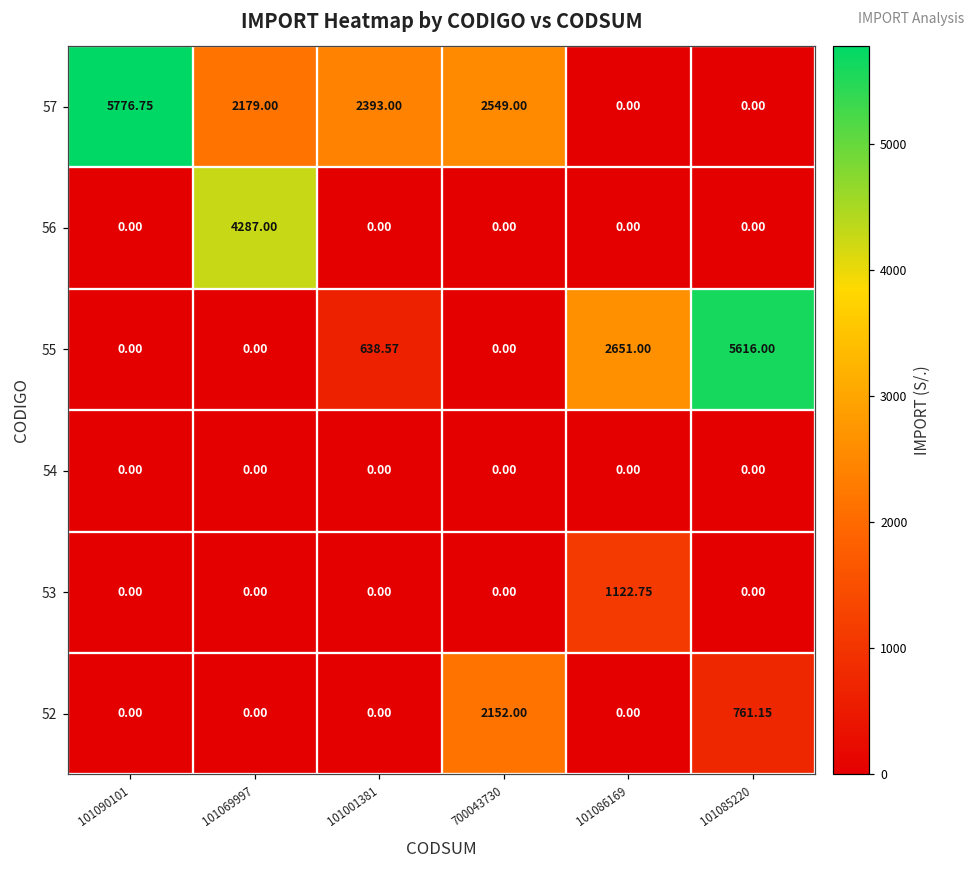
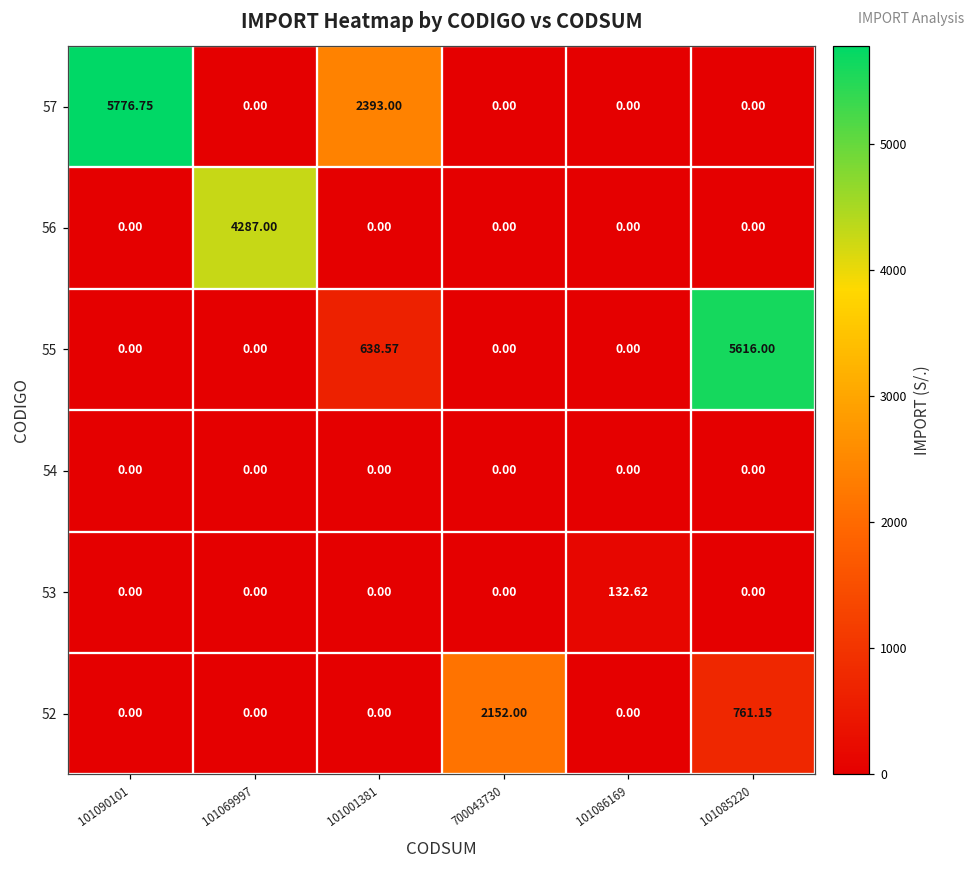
  {
    "57": {
      "101090101": 5776.75,
-     "101069997": 2179.00,
+     "101069997": 0.00,
      "101001381": 2393.00,
-     "700043730": 2549.00,
+     "700043730": 0.00,
      "101086169": 0.00,
      "101085220": 0.00
    },
    "56": {
      "101090101": 0.00,
      "101069997": 4287.00,
      "101001381": 0.00,
      "700043730": 0.00,
      "101086169": 0.00,
      "101085220": 0.00
    },
    "55": {
      "101090101": 0.00,
      "101069997": 0.00,
      "101001381": 638.57,
      "700043730": 0.00,
-     "101086169": 2651.00,
+     "101086169": 0.00,
      "101085220": 5616.00
    },
    "54": {
      "101090101": 0.00,
      "101069997": 0.00,
      "101001381": 0.00,
      "700043730": 0.00,
      "101086169": 0.00,
      "101085220": 0.00
    },
    "53": {
      "101090101": 0.00,
      "101069997": 0.00,
      "101001381": 0.00,
      "700043730": 0.00,
-     "101086169": 1122.75,
+     "101086169": 132.62,
      "101085220": 0.00
    },
    "52": {
      "101090101": 0.00,
      "101069997": 0.00,
      "101001381": 0.00,
      "700043730": 2152.00,
      "101086169": 0.00,
      "101085220": 761.15
    }
  }
